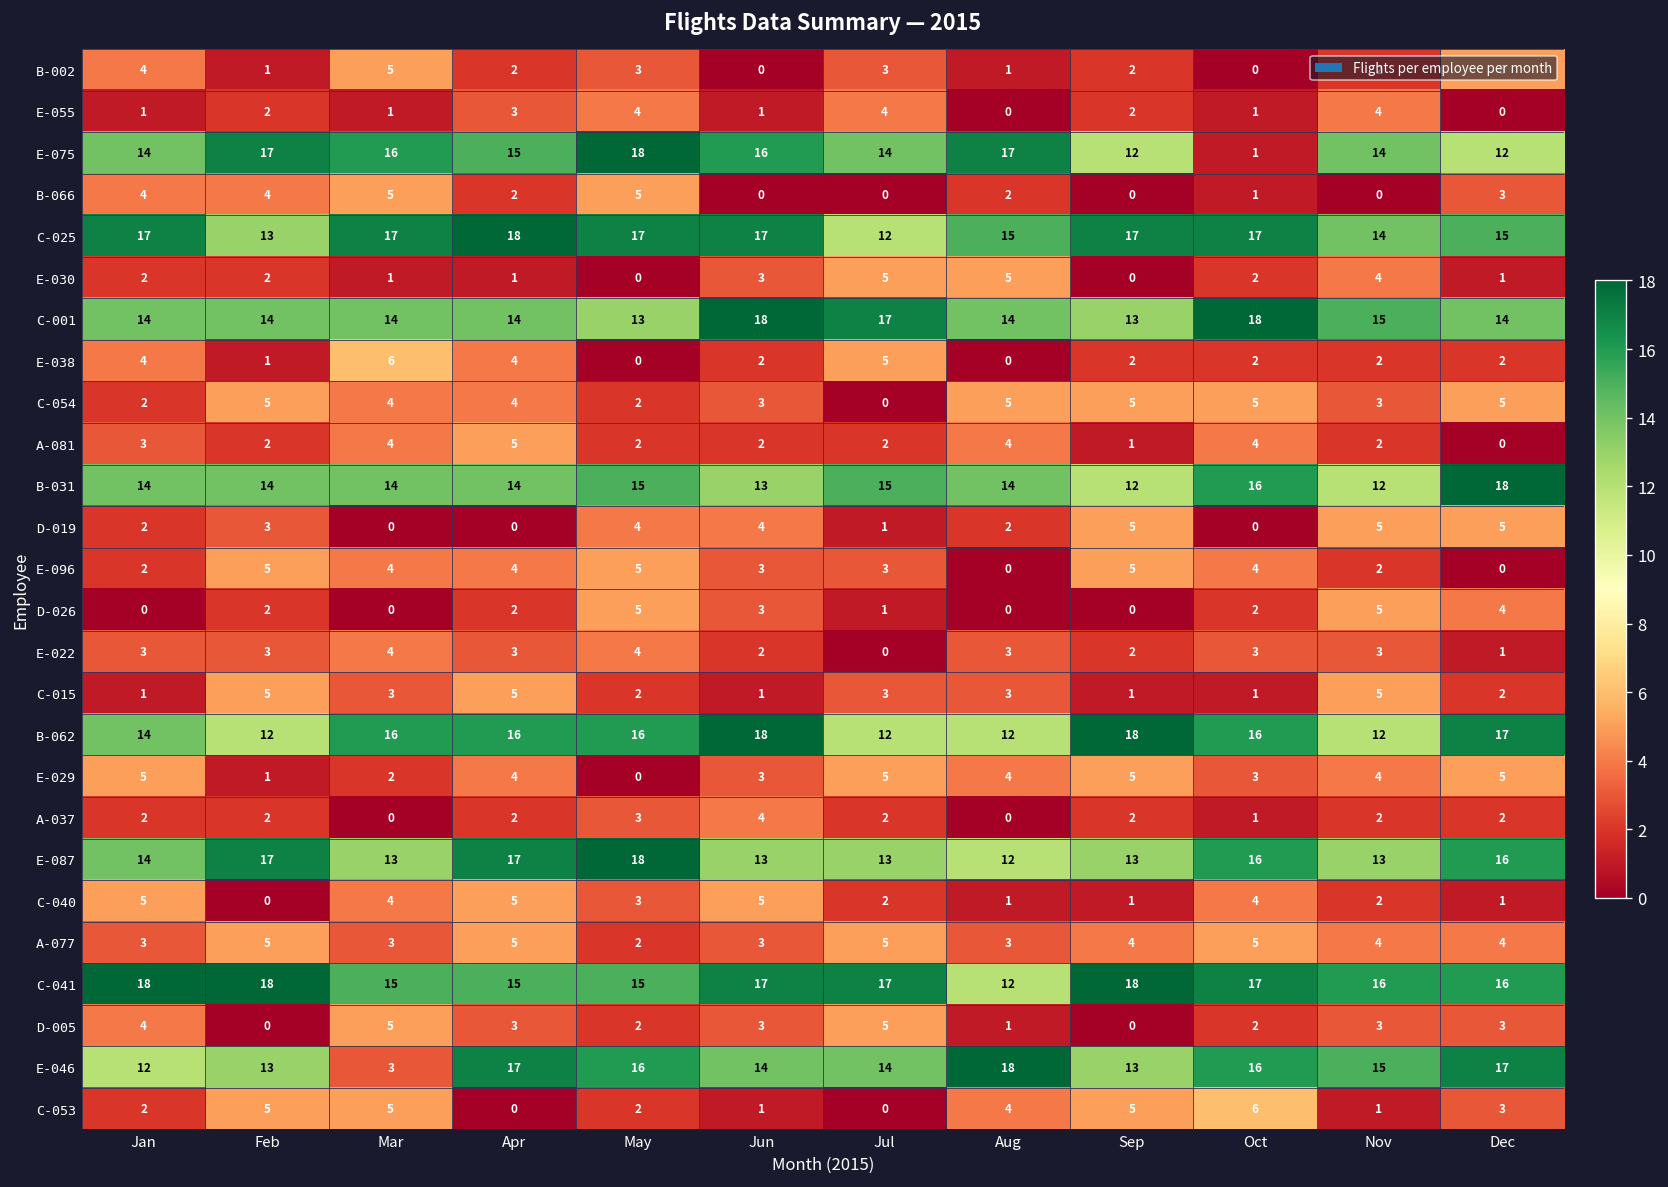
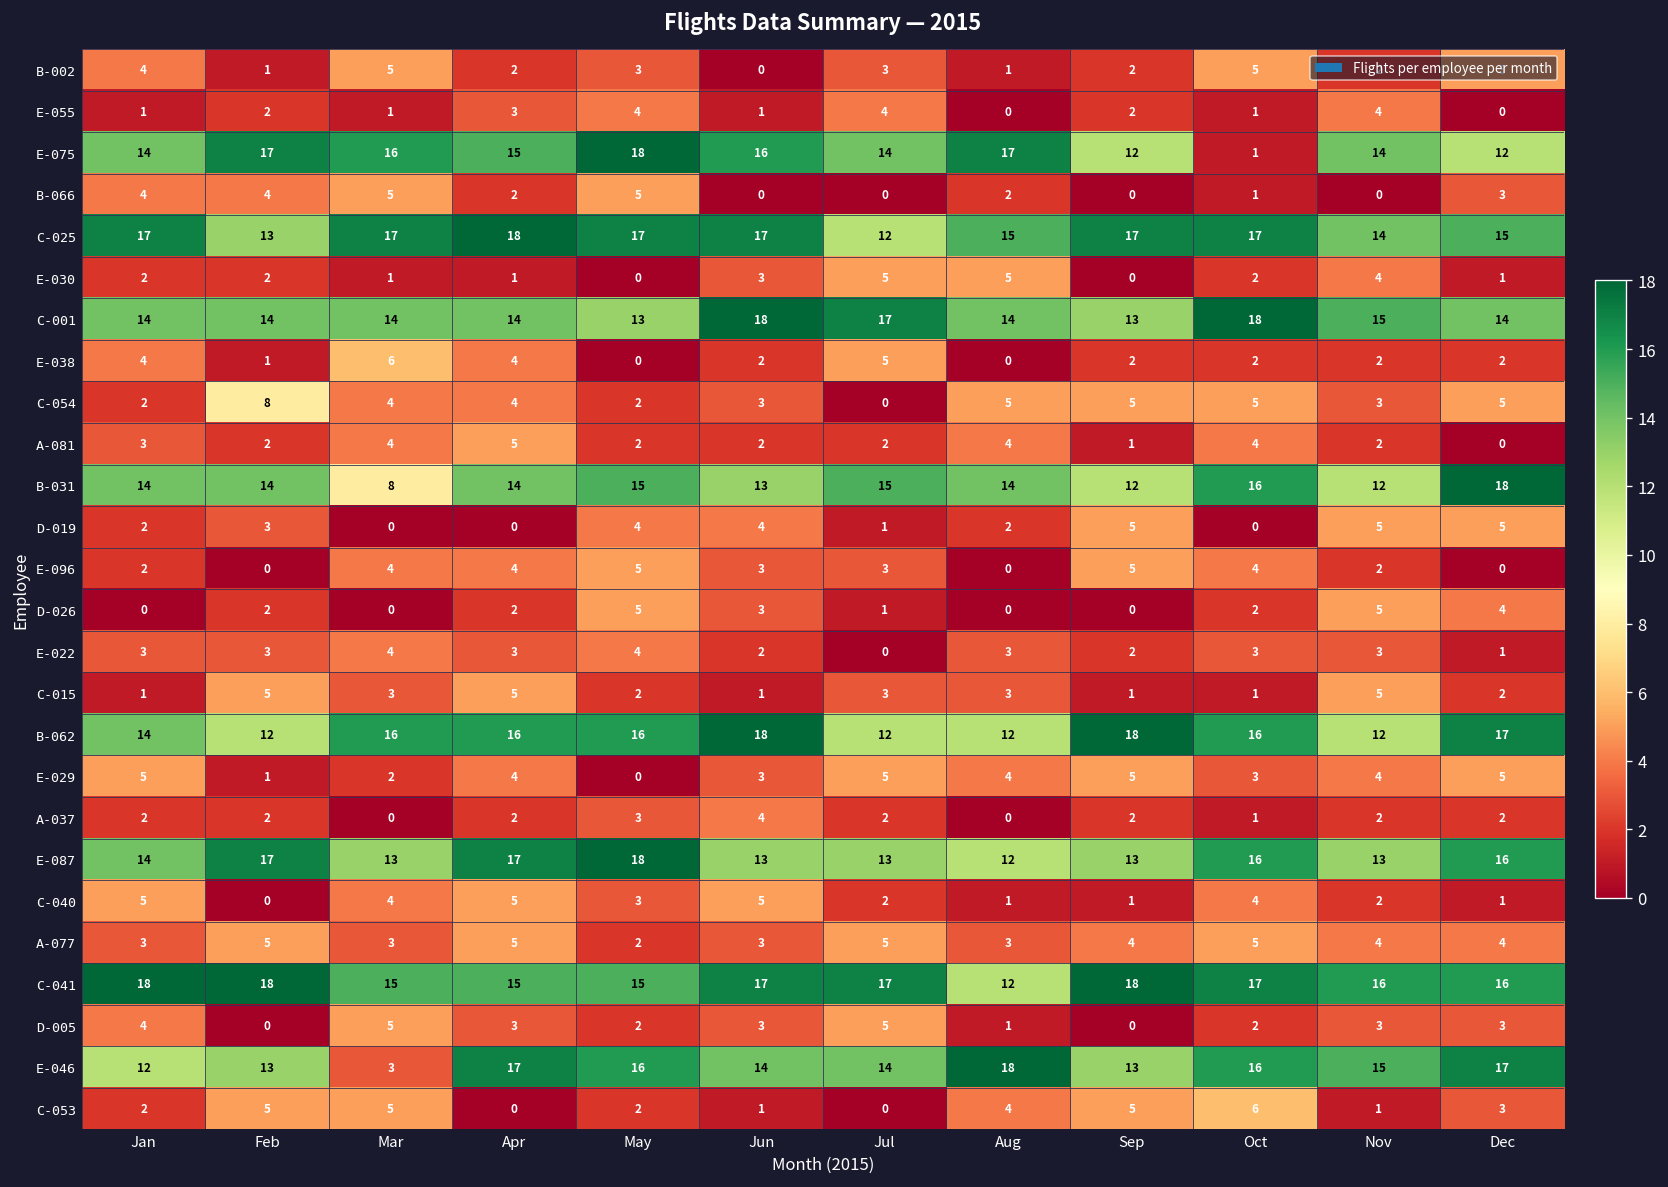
  {
    "B-002": {
      "Jan": 4,
      "Feb": 1,
      "Mar": 5,
      "Apr": 2,
      "May": 3,
      "Jun": 0,
      "Jul": 3,
      "Aug": 1,
      "Sep": 2,
-     "Oct": 0
+     "Oct": 5
    },
    "C-054": {
      "Jan": 2,
-     "Feb": 5,
+     "Feb": 8,
      "Mar": 4,
      "Apr": 4,
      "May": 2,
      "Jun": 3,
      "Jul": 0,
      "Aug": 5,
      "Sep": 5,
      "Oct": 5,
      "Nov": 3,
      "Dec": 5
    },
    "B-031": {
      "Jan": 14,
      "Feb": 14,
-     "Mar": 14,
+     "Mar": 8,
      "Apr": 14,
      "May": 15,
      "Jun": 13,
      "Jul": 15,
      "Aug": 14,
      "Sep": 12,
      "Oct": 16,
      "Nov": 12,
      "Dec": 18
    },
    "E-096": {
      "Jan": 2,
-     "Feb": 5,
+     "Feb": 0,
      "Mar": 4,
      "Apr": 4,
      "May": 5,
      "Jun": 3,
      "Jul": 3,
      "Aug": 0,
      "Sep": 5,
      "Oct": 4,
      "Nov": 2,
      "Dec": 0
    }
  }
